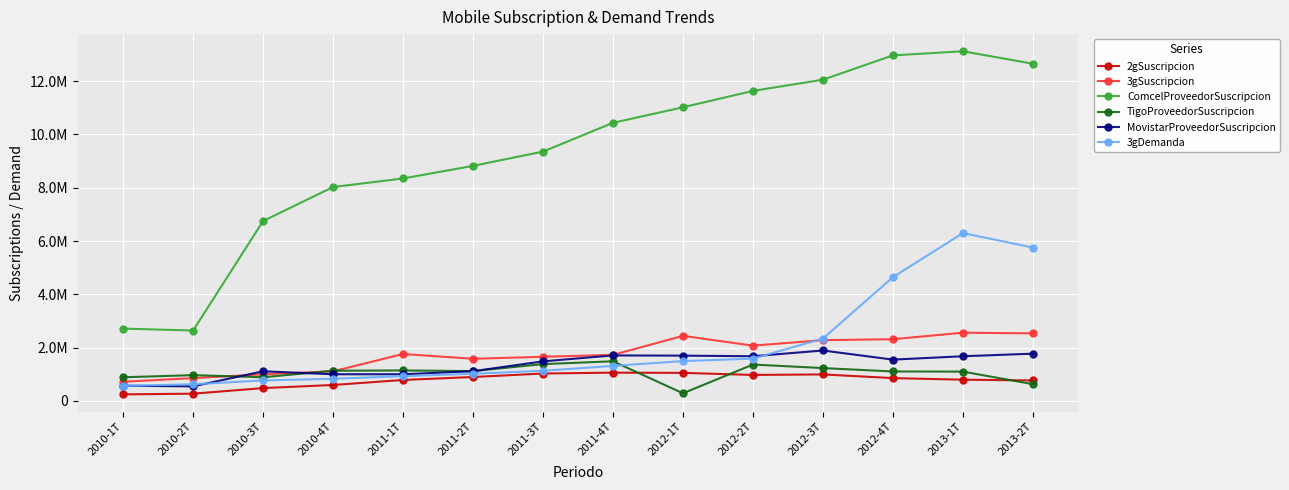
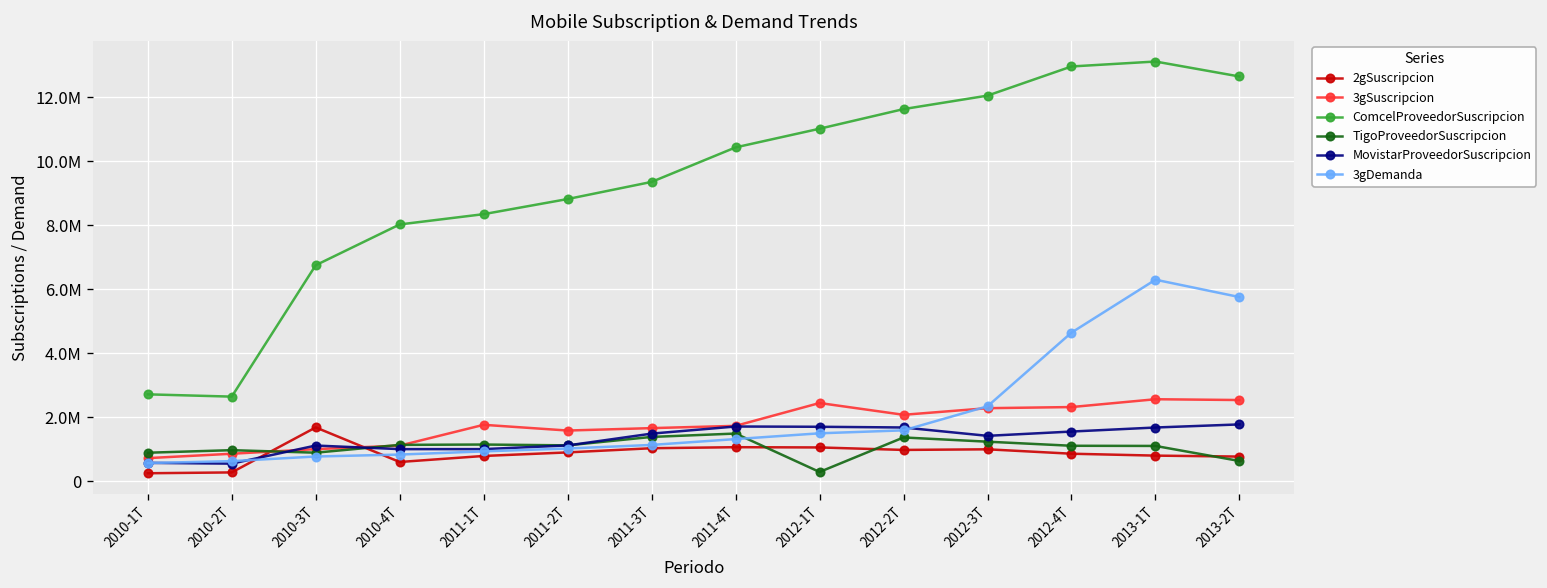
  {
    "2gSuscripcion": {
      "2010-1T": 200000,
      "2010-2T": 300000,
-     "2010-3T": 500000,
+     "2010-3T": 1700000,
      "2010-4T": 600000,
      "2011-1T": 800000,
      "2011-2T": 900000,
      "2011-3T": 1000000,
      "2011-4T": 1100000,
      "2012-1T": 1100000,
      "2012-2T": 1000000,
      "2012-3T": 1000000,
      "2012-4T": 900000,
      "2013-1T": 800000,
      "2013-2T": 800000
    },
    "3gSuscripcion": {
      "2010-1T": 700000,
      "2010-2T": 900000,
      "2010-3T": 1000000,
      "2011-1T": 1800000,
      "2011-2T": 1600000,
      "2011-3T": 1700000,
      "2012-1T": 2400000,
      "2012-2T": 2100000,
      "2012-4T": 2300000,
      "2013-1T": 2600000,
      "2013-2T": 2500000
    },
    "ComcelProveedorSuscripcion": {
      "2010-1T": 2700000,
      "2010-2T": 2600000,
      "2010-3T": 6800000,
      "2010-4T": 8000000,
      "2011-1T": 8300000,
      "2011-2T": 8800000,
      "2011-3T": 9400000,
      "2011-4T": 10400000,
      "2012-1T": 11000000,
      "2012-2T": 11600000,
      "2012-3T": 12100000,
      "2012-4T": 13000000,
      "2013-1T": 13100000,
      "2013-2T": 12700000
    },
    "TigoProveedorSuscripcion": {
      "2010-1T": 900000,
      "2010-2T": 1000000,
      "2010-3T": 900000,
      "2011-1T": 1100000,
      "2011-3T": 1400000,
      "2011-4T": 1500000,
      "2012-1T": 300000,
      "2012-2T": 1400000,
      "2012-3T": 1200000,
      "2012-4T": 1100000,
      "2013-1T": 1100000,
      "2013-2T": 600000
    },
    "MovistarProveedorSuscripcion": {
      "2010-3T": 1100000,
      "2010-4T": 1000000,
      "2011-3T": 1500000,
      "2012-1T": 1700000,
-     "2012-3T": 1900000,
+     "2012-3T": 1400000,
      "2012-4T": 1600000,
      "2013-1T": 1700000,
      "2013-2T": 1800000
    },
    "3gDemanda": {
      "2010-3T": 800000,
      "2010-4T": 800000,
      "2011-2T": 1000000,
      "2011-3T": 1100000,
      "2011-4T": 1300000,
      "2012-1T": 1500000,
      "2012-4T": 4600000,
      "2013-1T": 6300000,
      "2013-2T": 5800000
    }
  }
